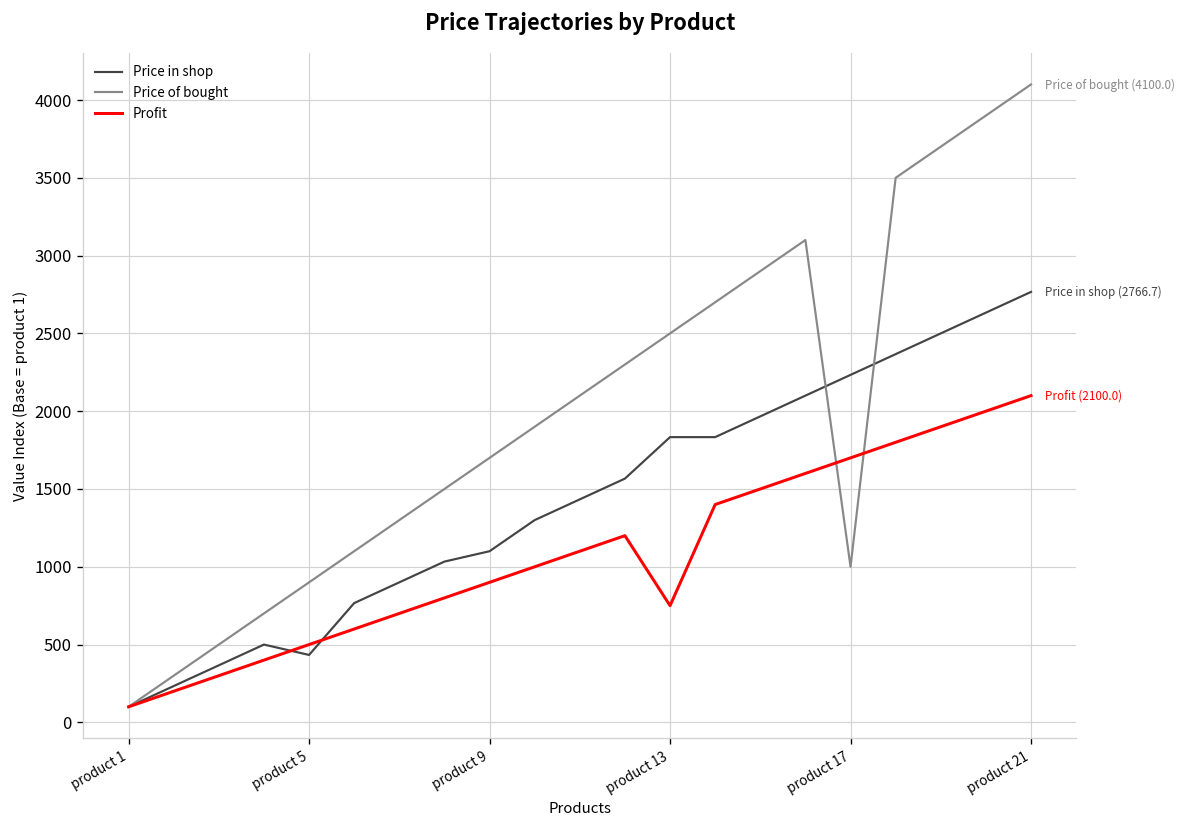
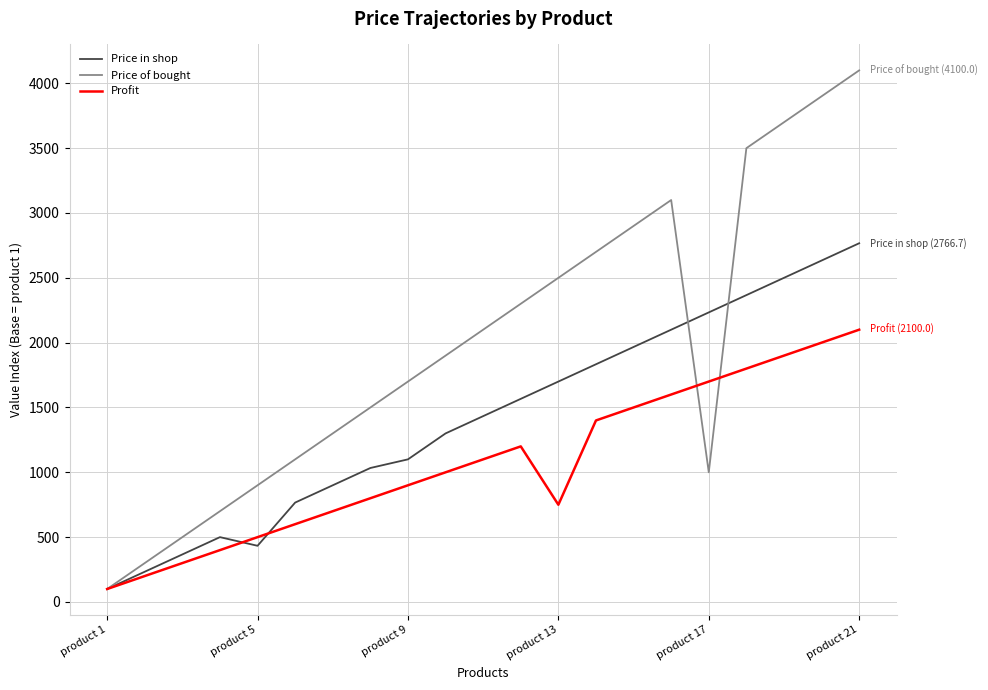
  {
    "Price in shop": {
      "product 5": "430",
      "product 9": "1100",
-     "product 13": "1830",
+     "product 13": "1700",
      "product 17": "2230"
    },
    "Price of bought": {
      "product 21": "(4100.0)"
    },
    "Profit": {
      "product 21": "(2100.0)"
    }
  }
